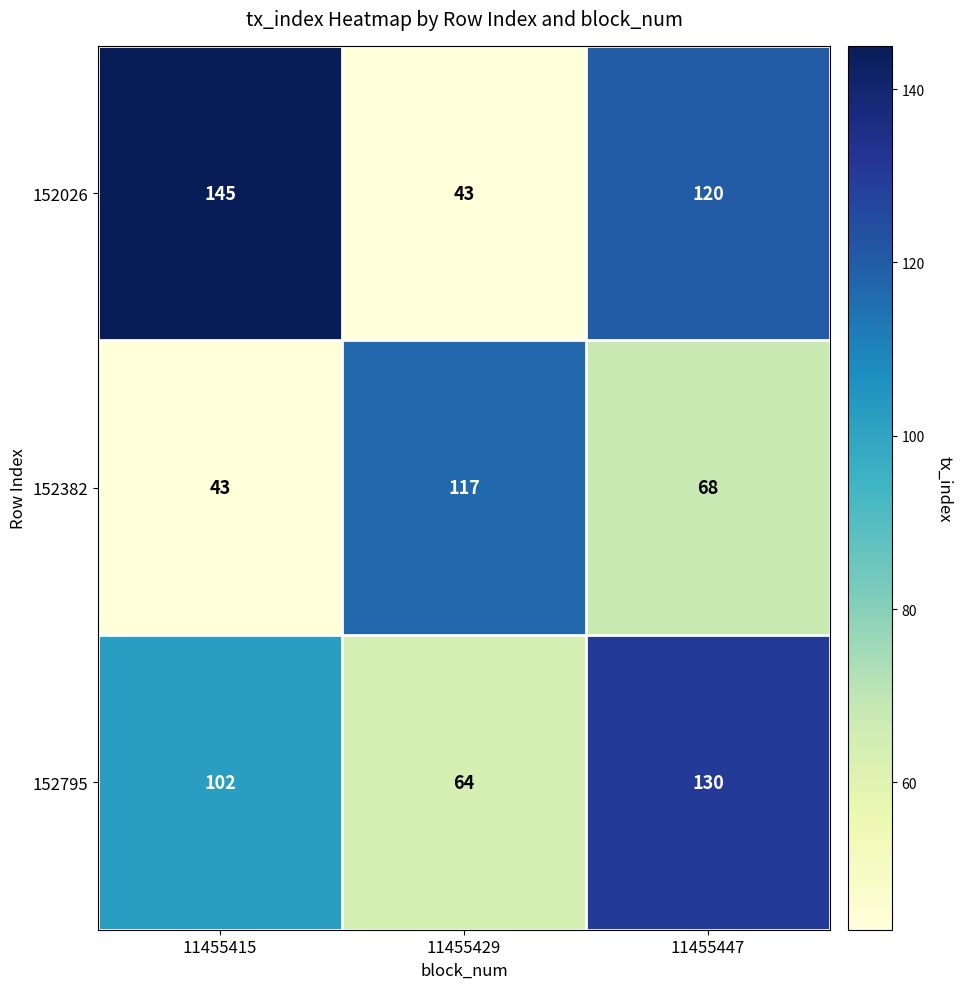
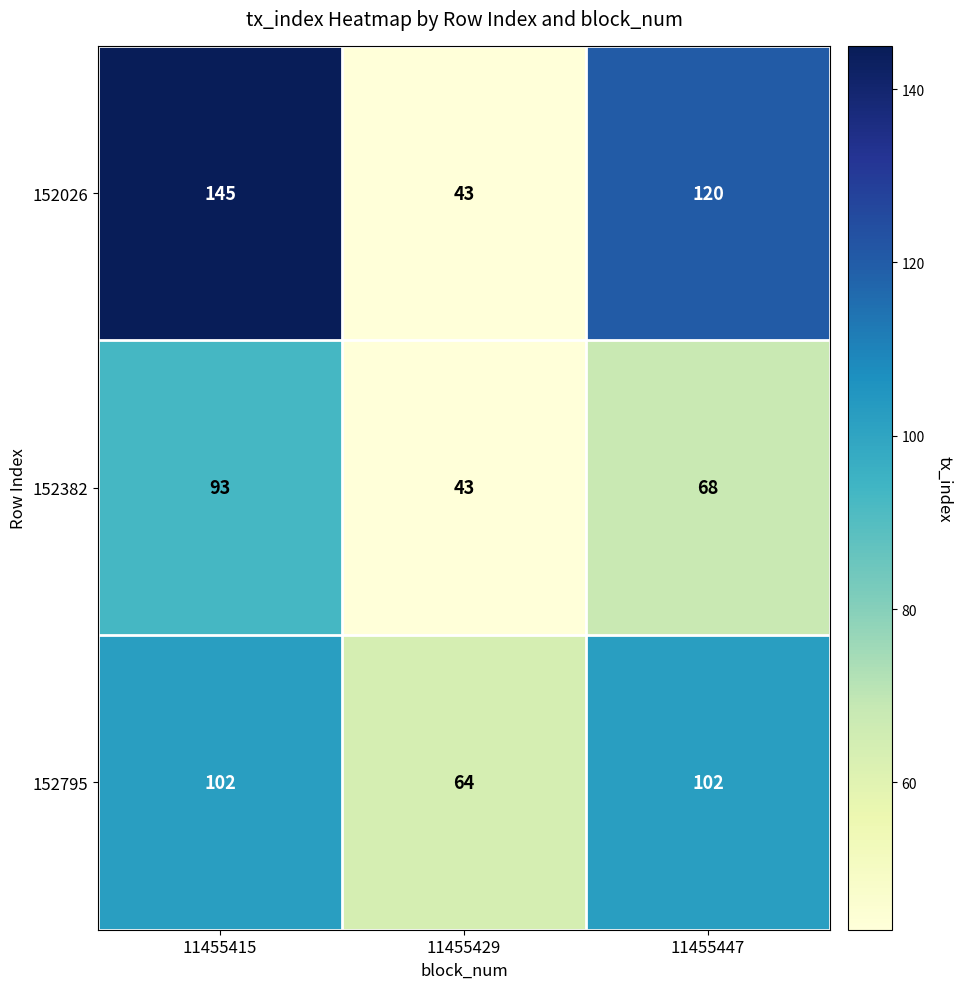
  {
    "152026": {
      "11455415": 145,
      "11455429": 43,
      "11455447": 120
    },
    "152382": {
-     "11455415": 43,
-     "11455429": 117,
+     "11455415": 93,
+     "11455429": 43,
      "11455447": 68
    },
    "152795": {
      "11455415": 102,
      "11455429": 64,
-     "11455447": 130
+     "11455447": 102
    }
  }
